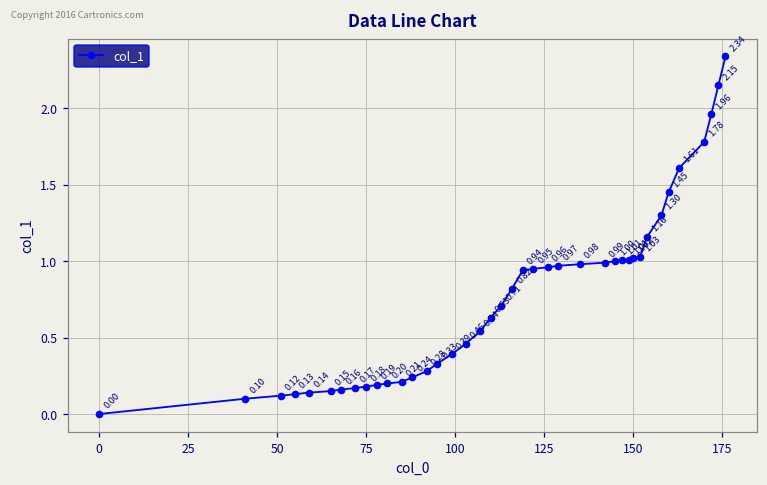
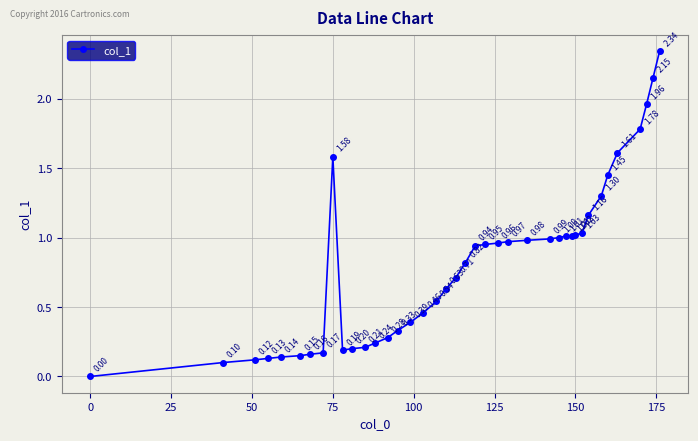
  {
    "0": 0.00,
-   "75": 0.18
+   "75": 1.58
  }
